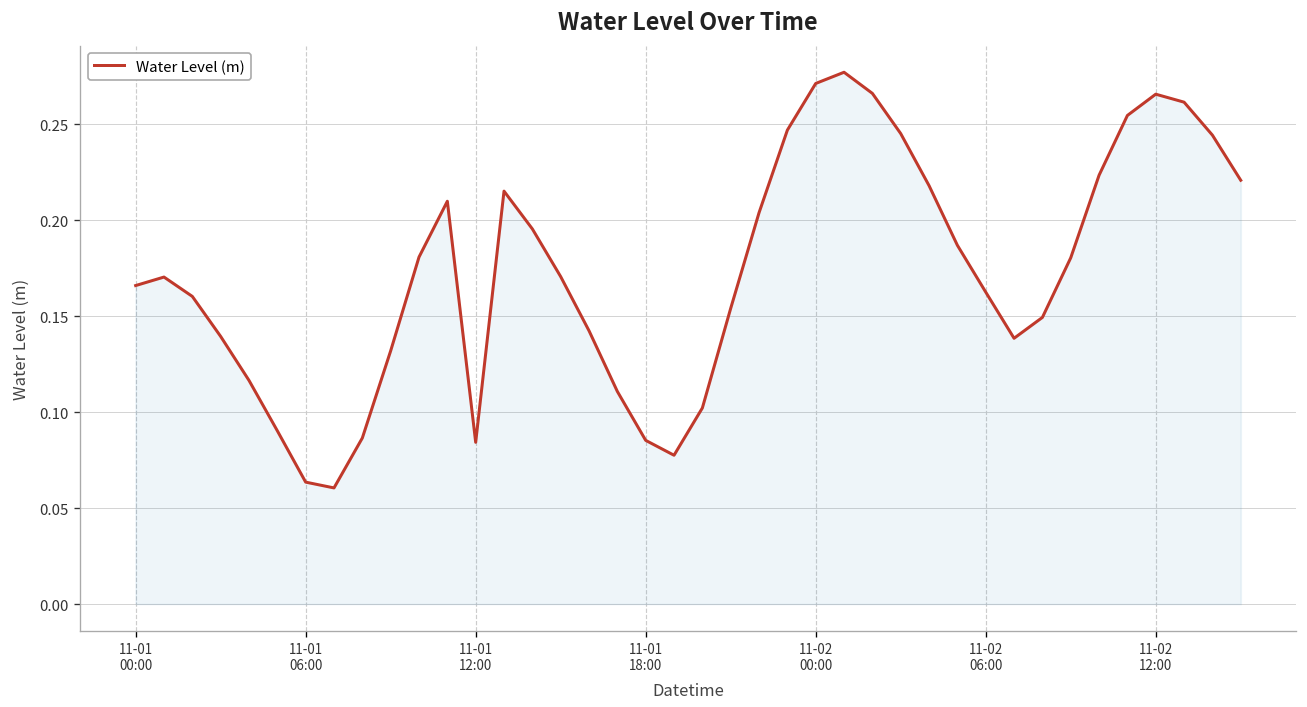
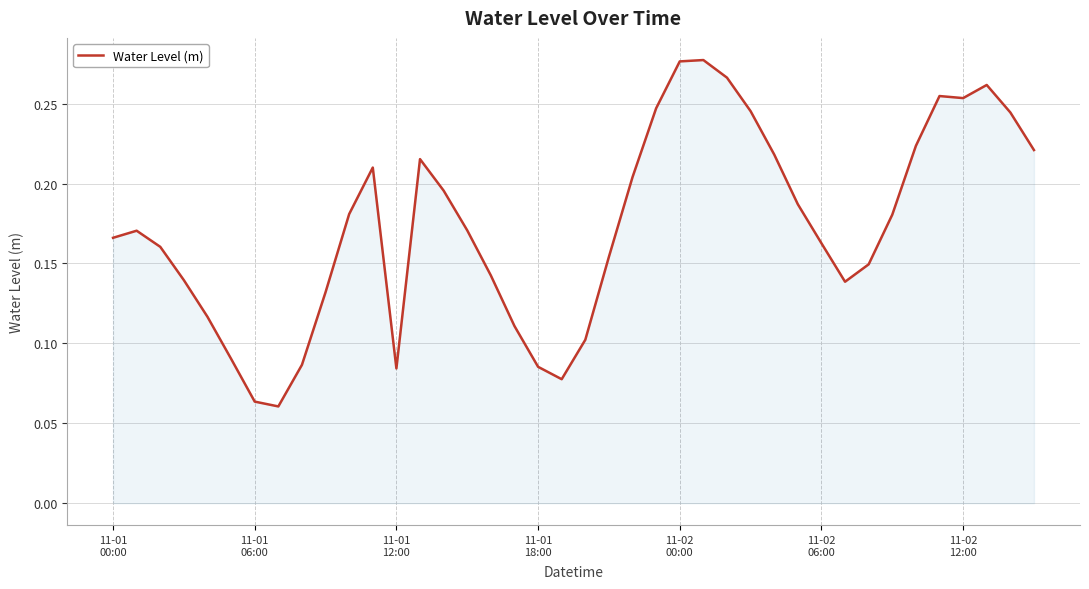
  {
    "11-01 00:00": 0.166,
    "11-01 06:00": 0.064,
    "11-01 12:00": 0.084,
    "11-01 18:00": 0.085,
-   "11-02 00:00": 0.271,
+   "11-02 00:00": 0.276,
    "11-02 06:00": 0.163,
-   "11-02 12:00": 0.266
+   "11-02 12:00": 0.253
  }
